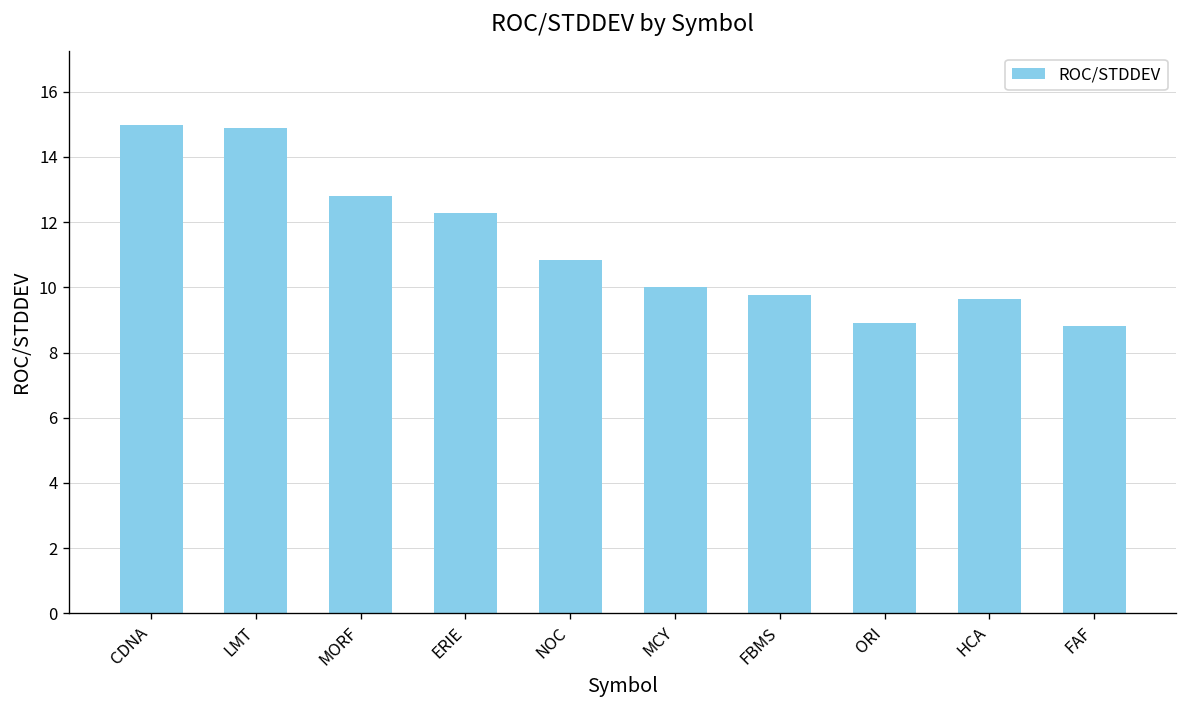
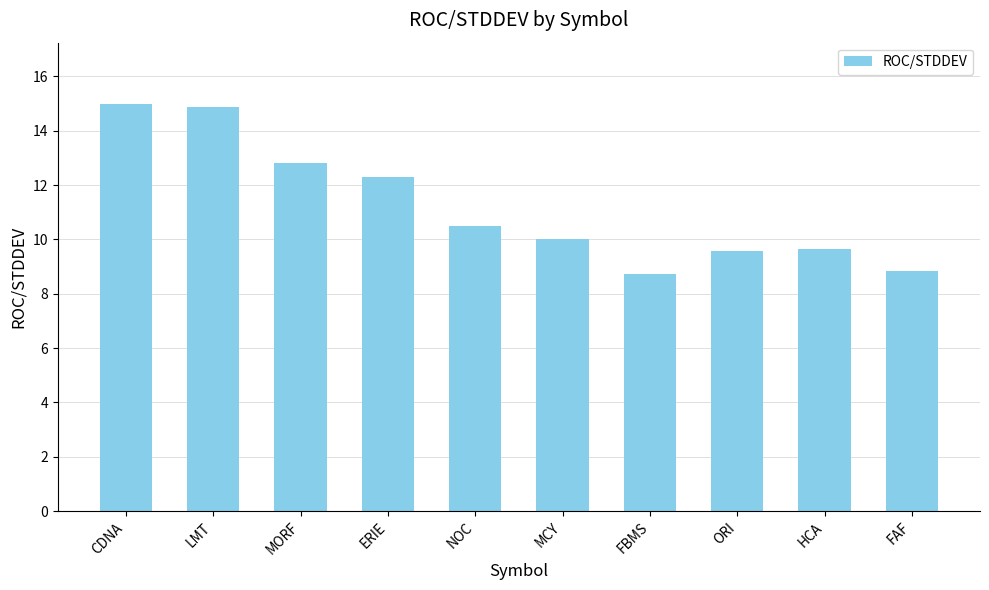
  {
    "CDNA": 15.0,
    "LMT": 14.9,
    "MORF": 12.8,
    "ERIE": 12.3,
-   "NOC": 10.9,
+   "NOC": 10.5,
    "MCY": 10.0,
-   "FBMS": 9.8,
-   "ORI": 8.9,
+   "FBMS": 8.7,
+   "ORI": 9.6,
    "HCA": 9.6,
    "FAF": 8.8
  }
